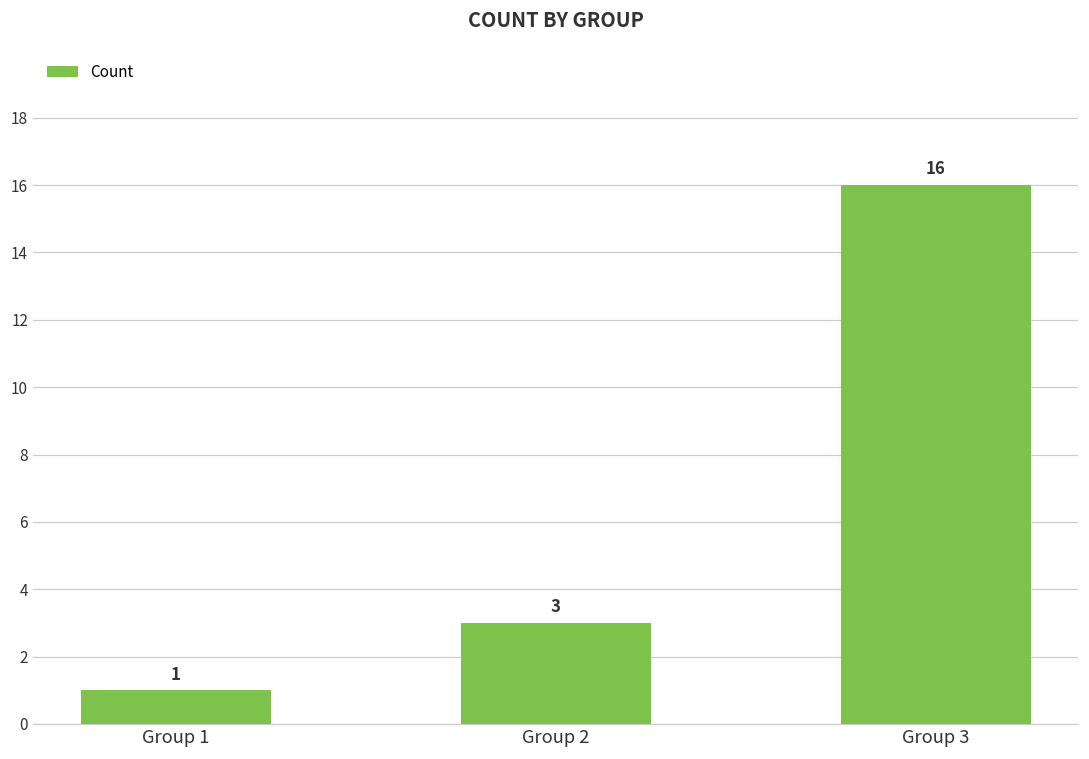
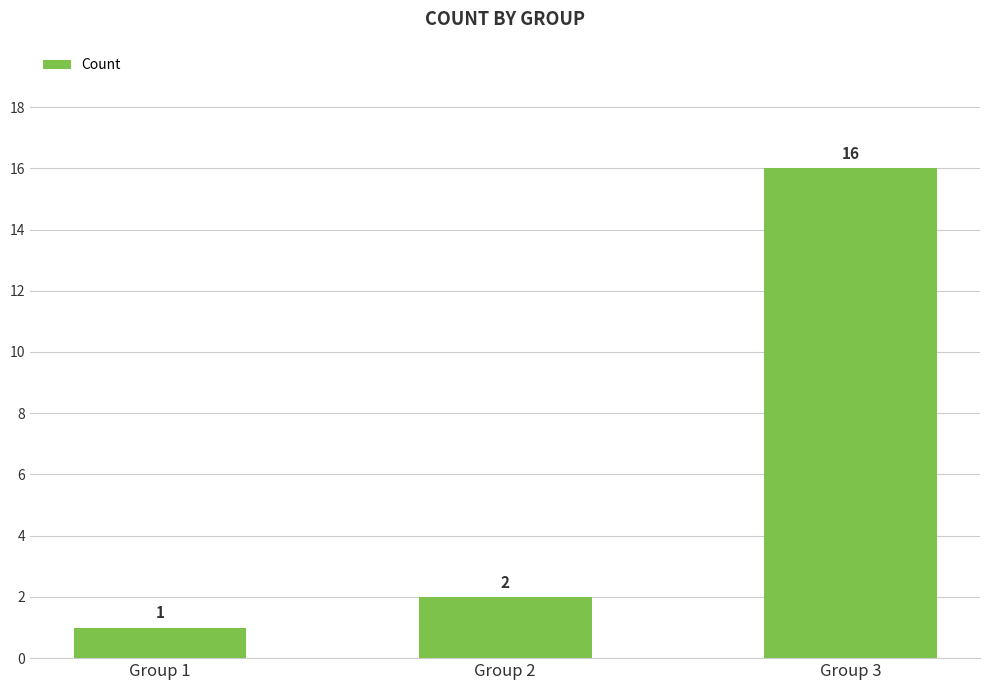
  {
    "Group 1": 1,
-   "Group 2": 3,
+   "Group 2": 2,
    "Group 3": 16
  }
